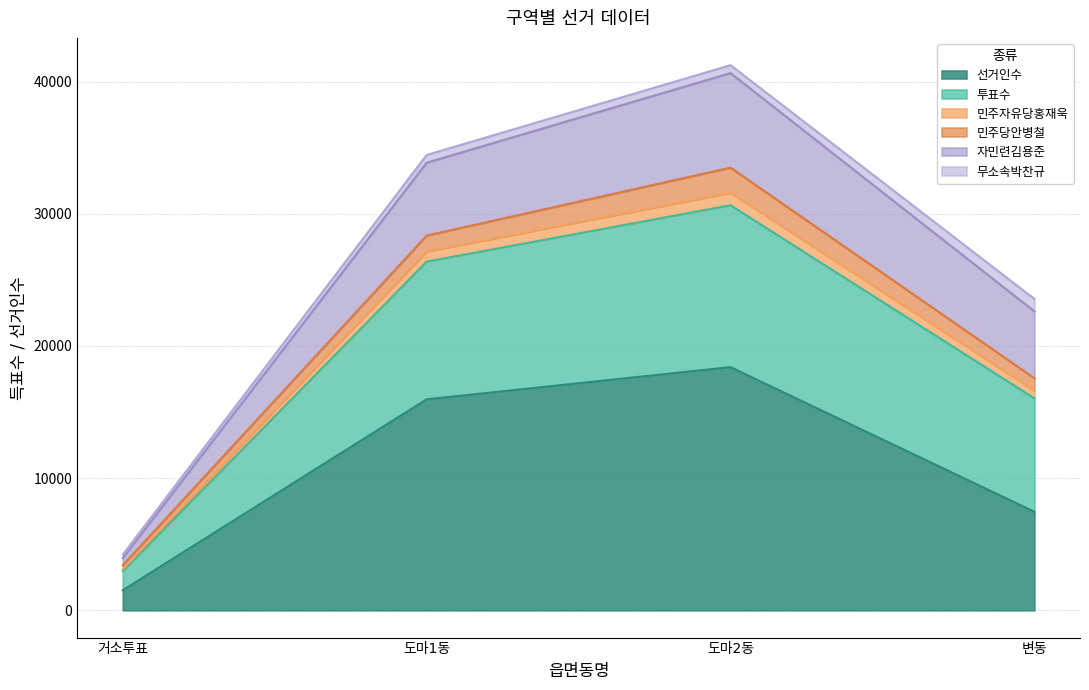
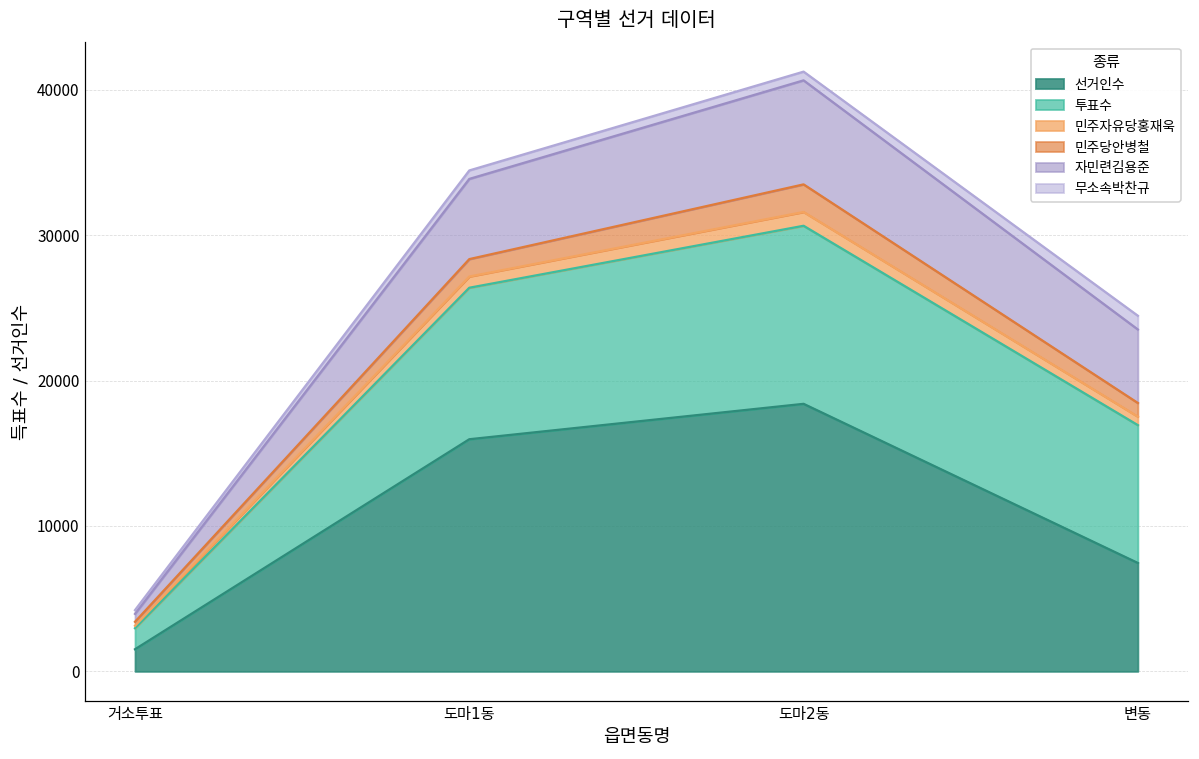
  {
    "선거인수": {
      "거소투표": 1500,
      "도마1동": 16000,
      "도마2동": 18400,
      "변동": 7500
    },
    "투표수": {
      "도마1동": 10400,
      "도마2동": 12200,
-     "변동": 8600
+     "변동": 9500
    }
  }
